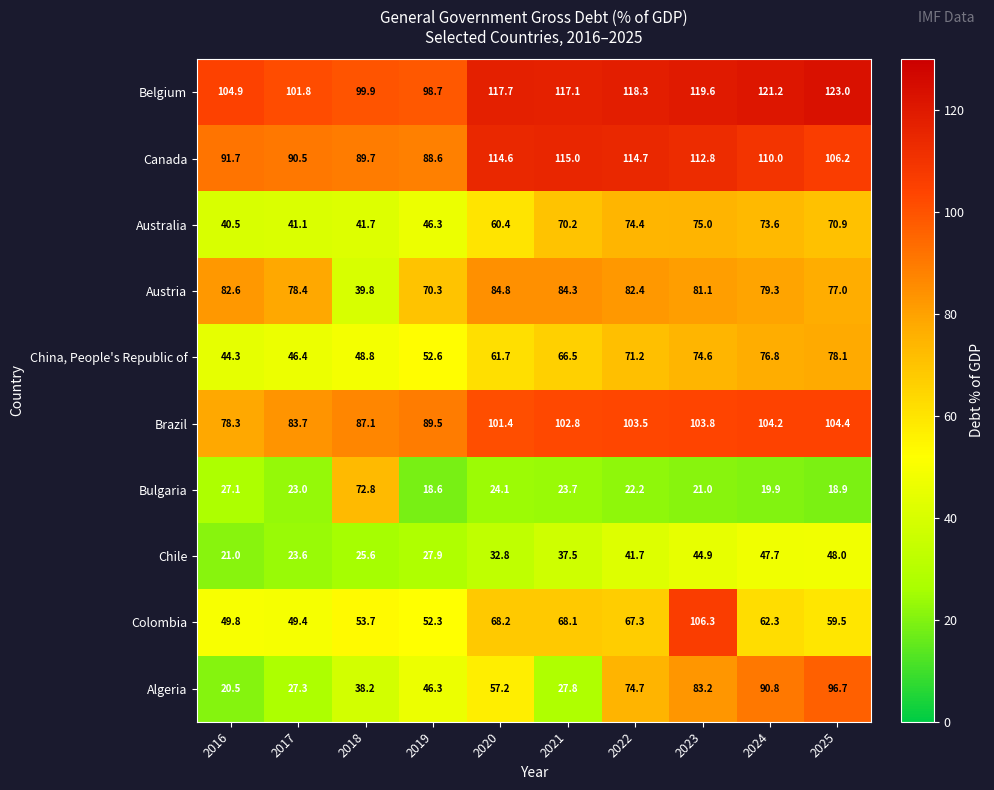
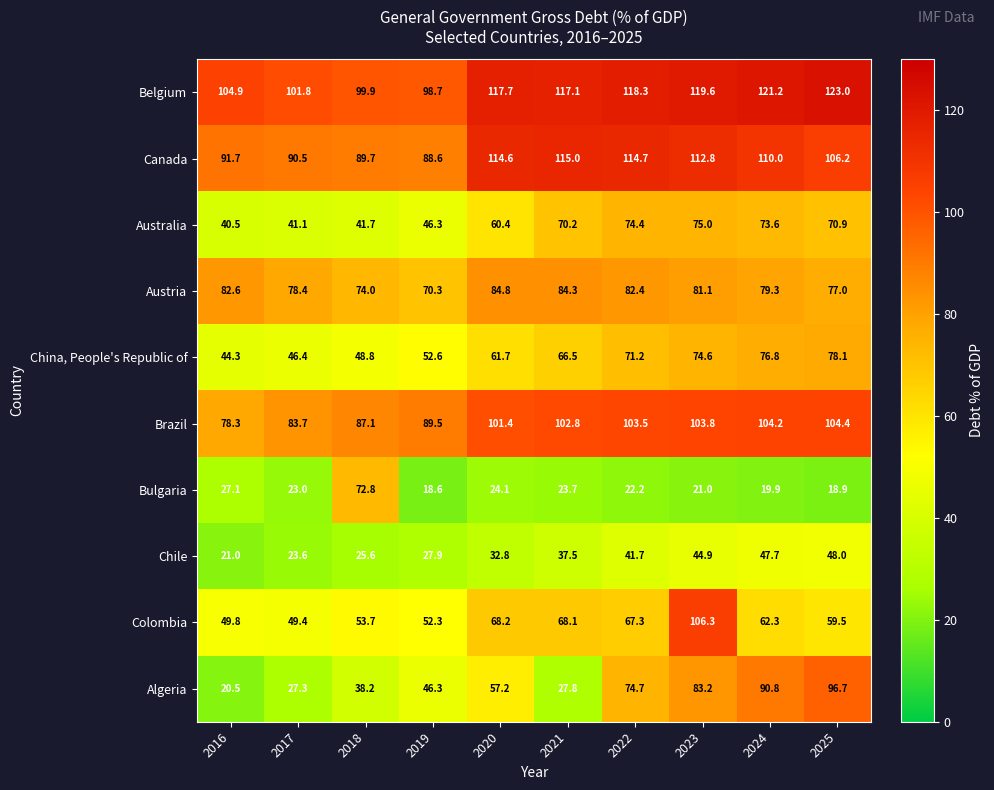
  {
    "Belgium": {
      "2016": 104.9,
      "2017": 101.8,
      "2018": 99.9,
      "2019": 98.7,
      "2020": 117.7,
      "2021": 117.1,
      "2022": 118.3,
      "2023": 119.6,
      "2024": 121.2,
      "2025": 123.0
    },
    "Canada": {
      "2016": 91.7,
      "2017": 90.5,
      "2018": 89.7,
      "2019": 88.6,
      "2020": 114.6,
      "2021": 115.0,
      "2022": 114.7,
      "2023": 112.8,
      "2024": 110.0,
      "2025": 106.2
    },
    "Australia": {
      "2016": 40.5,
      "2017": 41.1,
      "2018": 41.7,
      "2019": 46.3,
      "2020": 60.4,
      "2021": 70.2,
      "2022": 74.4,
      "2023": 75.0,
      "2024": 73.6,
      "2025": 70.9
    },
    "Austria": {
      "2016": 82.6,
      "2017": 78.4,
-     "2018": 39.8,
+     "2018": 74.0,
      "2019": 70.3,
      "2020": 84.8,
      "2021": 84.3,
      "2022": 82.4,
      "2023": 81.1,
      "2024": 79.3,
      "2025": 77.0
    },
    "China, People's Republic of": {
      "2016": 44.3,
      "2017": 46.4,
      "2018": 48.8,
      "2019": 52.6,
      "2020": 61.7,
      "2021": 66.5,
      "2022": 71.2,
      "2023": 74.6,
      "2024": 76.8,
      "2025": 78.1
    },
    "Brazil": {
      "2016": 78.3,
      "2017": 83.7,
      "2018": 87.1,
      "2019": 89.5,
      "2020": 101.4,
      "2021": 102.8,
      "2022": 103.5,
      "2023": 103.8,
      "2024": 104.2,
      "2025": 104.4
    },
    "Bulgaria": {
      "2016": 27.1,
      "2017": 23.0,
      "2018": 72.8,
      "2019": 18.6,
      "2020": 24.1,
      "2021": 23.7,
      "2022": 22.2,
      "2023": 21.0,
      "2024": 19.9,
      "2025": 18.9
    },
    "Chile": {
      "2016": 21.0,
      "2017": 23.6,
      "2018": 25.6,
      "2019": 27.9,
      "2020": 32.8,
      "2021": 37.5,
      "2022": 41.7,
      "2023": 44.9,
      "2024": 47.7,
      "2025": 48.0
    },
    "Colombia": {
      "2016": 49.8,
      "2017": 49.4,
      "2018": 53.7,
      "2019": 52.3,
      "2020": 68.2,
      "2021": 68.1,
      "2022": 67.3,
      "2023": 106.3,
      "2024": 62.3,
      "2025": 59.5
    },
    "Algeria": {
      "2016": 20.5,
      "2017": 27.3,
      "2018": 38.2,
      "2019": 46.3,
      "2020": 57.2,
      "2021": 27.8,
      "2022": 74.7,
      "2023": 83.2,
      "2024": 90.8,
      "2025": 96.7
    }
  }
